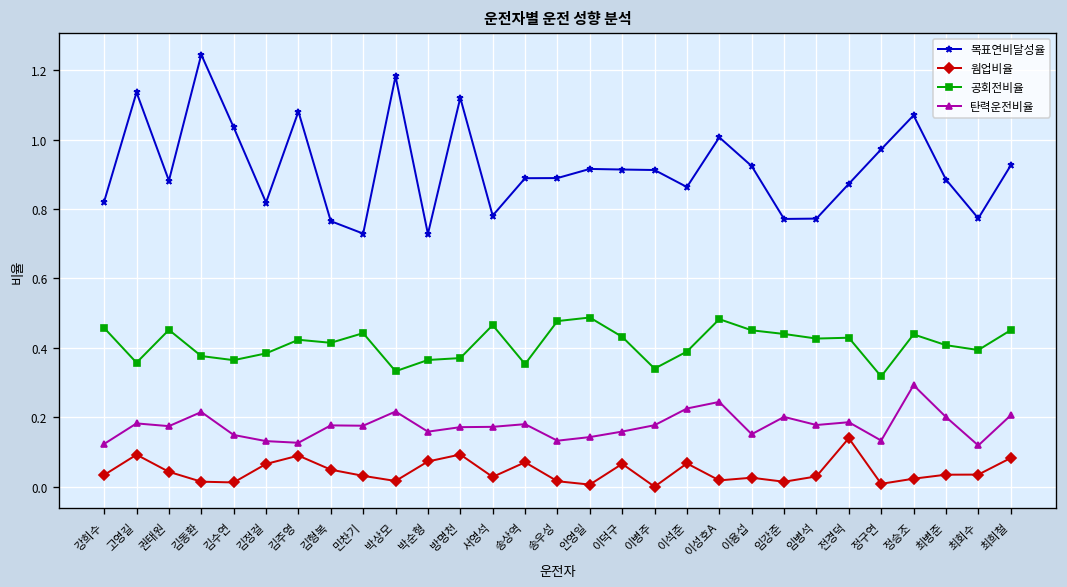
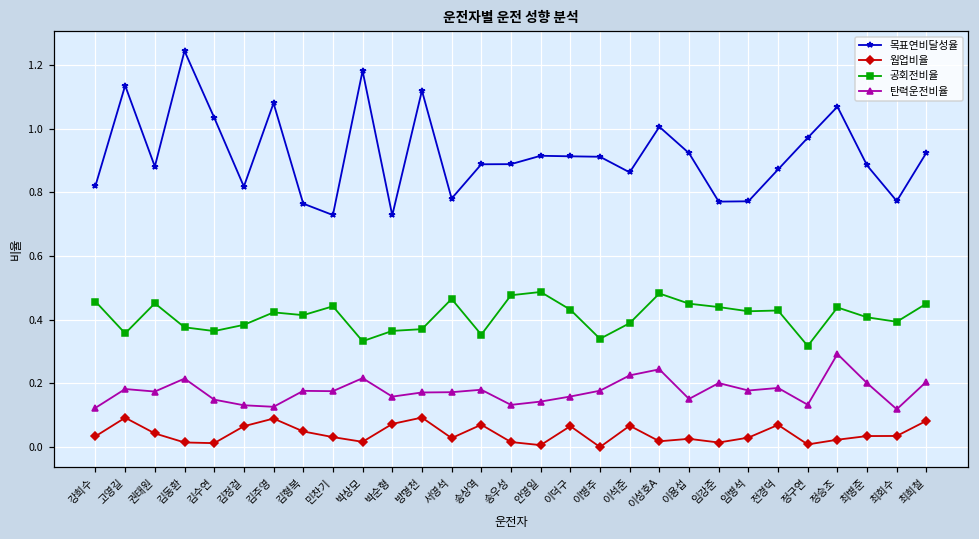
  {
    "목표연비달성율": {
      "강희수": 0.82,
      "고영길": 1.14,
      "권태원": 0.88,
      "김동환": 1.24,
      "김수연": 1.04,
      "김정걸": 0.82,
      "김주영": 1.08,
      "김형복": 0.77,
      "민찬기": 0.73,
      "박상모": 1.18,
      "박순형": 0.73,
      "방명천": 1.12,
      "서영석": 0.78,
      "송상역": 0.89,
      "송우성": 0.89,
      "안영일": 0.92,
      "이덕구": 0.91,
      "이병주": 0.91,
      "이석준": 0.86,
      "이성호A": 1.01,
      "이용섭": 0.92,
      "임강준": 0.77,
      "임병석": 0.77,
      "전경덕": 0.87,
      "정구연": 0.97,
      "정승조": 1.07,
      "최병준": 0.88,
      "최회수": 0.77,
      "최희철": 0.93
    },
    "웜업비율": {
      "강희수": 0.03,
      "고영길": 0.09,
      "권태원": 0.04,
      "김동환": 0.01,
      "김수연": 0.01,
      "김정걸": 0.07,
      "김주영": 0.09,
      "김형복": 0.05,
      "민찬기": 0.03,
      "박상모": 0.02,
      "박순형": 0.07,
      "방명천": 0.09,
      "서영석": 0.03,
      "송상역": 0.07,
      "송우성": 0.02,
      "안영일": 0.01,
      "이덕구": 0.07,
      "이병주": 0.00,
      "이석준": 0.07,
      "이성호A": 0.02,
      "이용섭": 0.03,
      "임강준": 0.01,
      "임병석": 0.03,
-     "전경덕": 0.14,
+     "전경덕": 0.07,
      "정구연": 0.01,
      "정승조": 0.02,
      "최병준": 0.03,
      "최회수": 0.04,
      "최희철": 0.08
    },
    "공회전비율": {
      "강희수": 0.46,
      "고영길": 0.36,
      "권태원": 0.45,
      "김동환": 0.38,
      "김수연": 0.36,
      "김정걸": 0.38,
      "김주영": 0.42,
      "김형복": 0.41,
      "민찬기": 0.44,
      "박상모": 0.33,
      "박순형": 0.37,
      "방명천": 0.37,
      "서영석": 0.47,
      "송상역": 0.35,
      "송우성": 0.48,
      "안영일": 0.49,
      "이덕구": 0.43,
      "이병주": 0.34,
      "이석준": 0.39,
      "이성호A": 0.48,
      "이용섭": 0.45,
      "임강준": 0.44,
      "임병석": 0.43,
      "전경덕": 0.43,
      "정구연": 0.32,
      "정승조": 0.44,
      "최병준": 0.41,
      "최회수": 0.39,
      "최희철": 0.45
    },
    "탄력운전비율": {
      "강희수": 0.12,
      "고영길": 0.18,
      "권태원": 0.17,
      "김동환": 0.22,
      "김수연": 0.15,
      "김정걸": 0.13,
      "김주영": 0.13,
      "김형복": 0.18,
      "민찬기": 0.18,
      "박상모": 0.22,
      "박순형": 0.16,
      "방명천": 0.17,
      "서영석": 0.17,
      "송상역": 0.18,
      "송우성": 0.13,
      "안영일": 0.14,
      "이덕구": 0.16,
      "이병주": 0.18,
      "이석준": 0.23,
      "이성호A": 0.24,
      "이용섭": 0.15,
      "임강준": 0.20,
      "임병석": 0.18,
      "전경덕": 0.19,
      "정구연": 0.13,
      "정승조": 0.29,
      "최병준": 0.20,
      "최회수": 0.12,
      "최희철": 0.21
    }
  }
